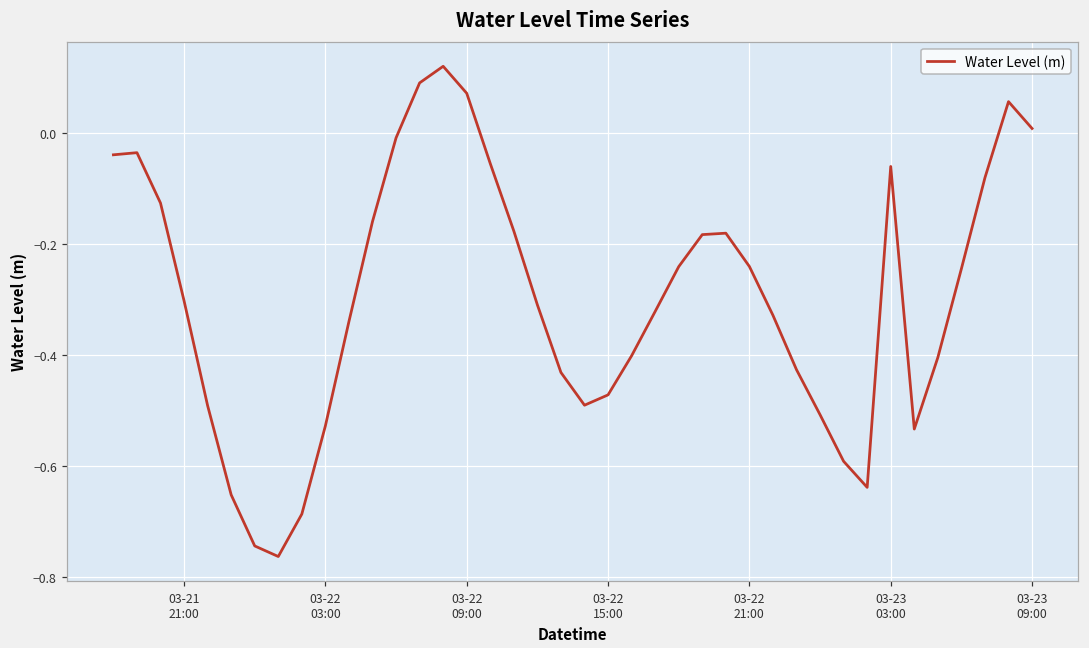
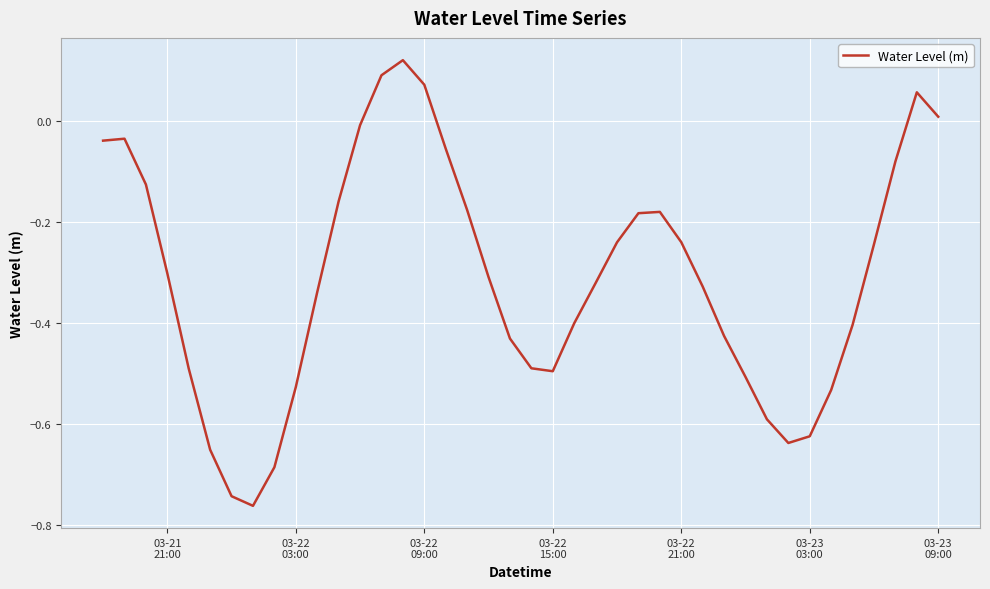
  {
    "03-21 21:00": -0.30,
    "03-22 03:00": -0.53,
    "03-22 09:00": 0.07,
-   "03-22 15:00": -0.47,
+   "03-22 15:00": -0.50,
    "03-22 21:00": -0.24,
-   "03-23 03:00": -0.06,
+   "03-23 03:00": -0.62,
    "03-23 09:00": 0.01
  }
